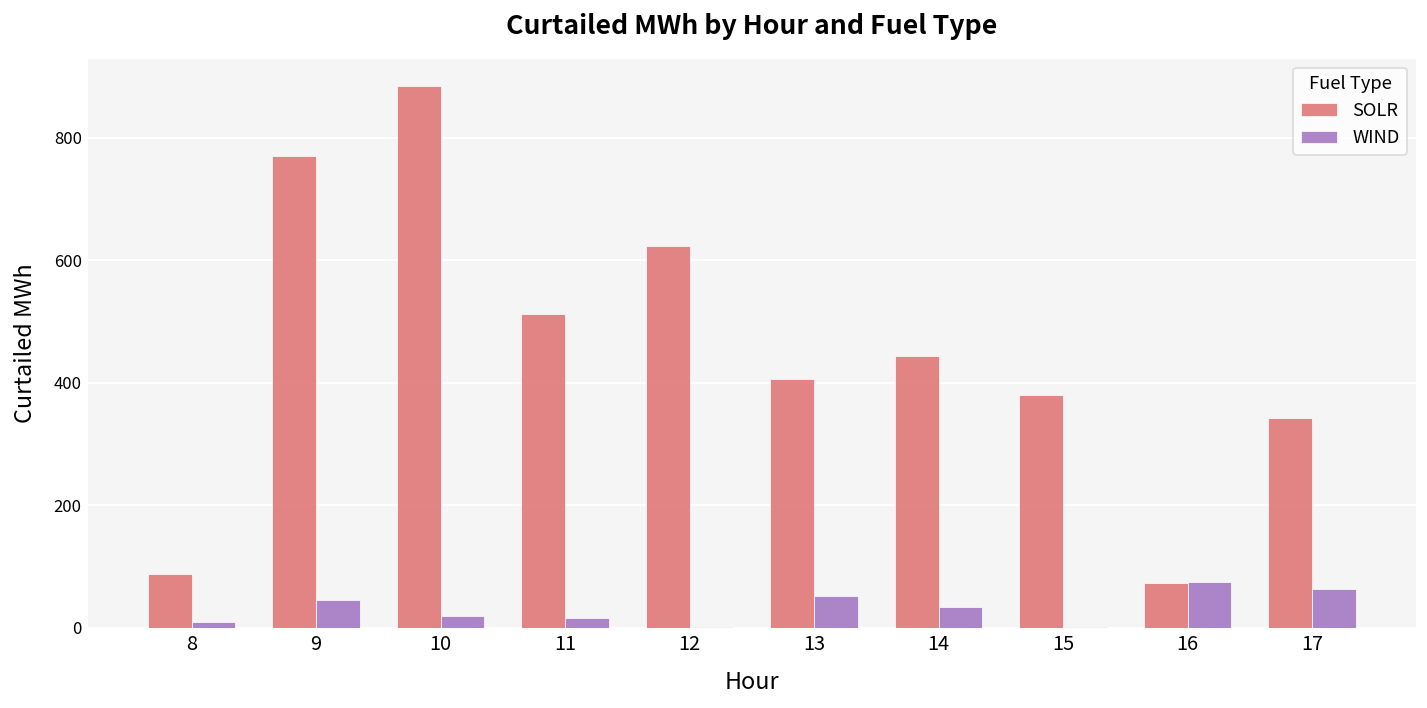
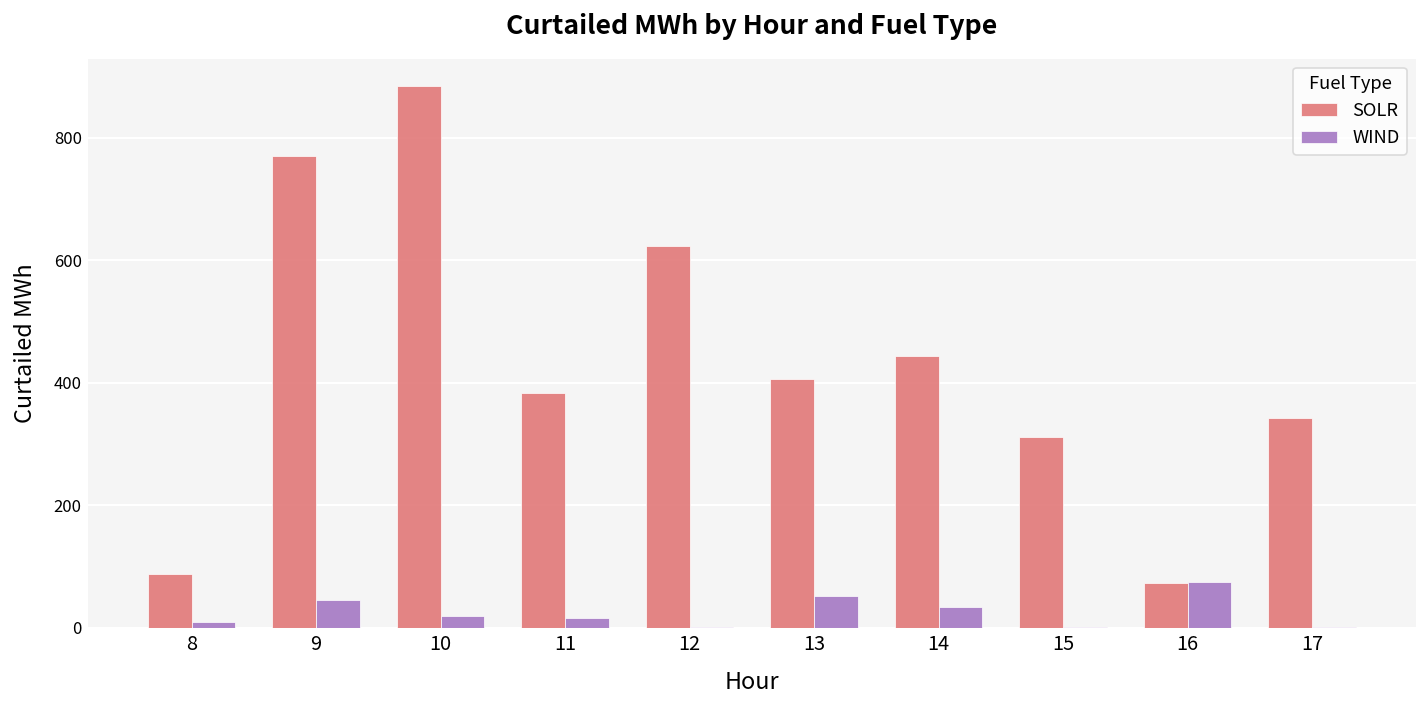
  {
    "SOLR": {
      "8": 90,
      "9": 770,
      "10": 890,
-     "11": 510,
+     "11": 380,
      "12": 620,
      "13": 410,
      "14": 440,
-     "15": 380,
+     "15": 310,
      "16": 70,
      "17": 340
    },
    "WIND": {
      "8": 10,
      "9": 50,
      "10": 20,
      "11": 20,
      "13": 50,
      "14": 30,
      "16": 80,
-     "17": 60
+     "17": 0
    }
  }
